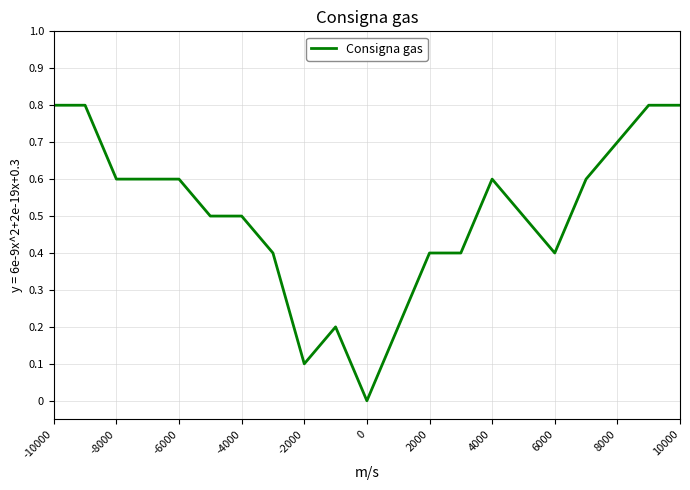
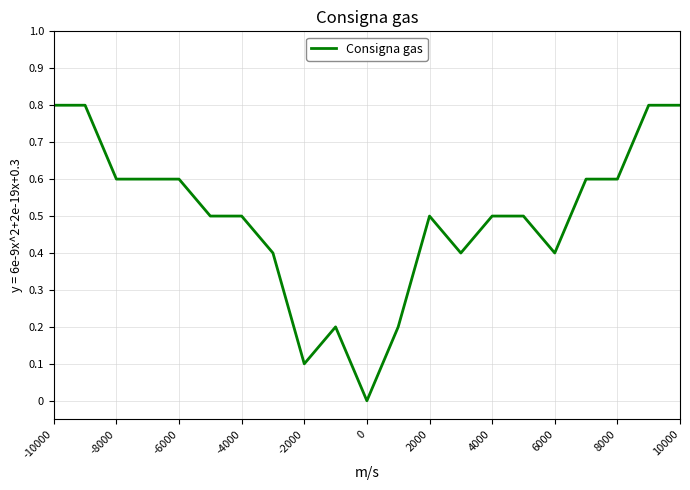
  {
    "-10000": 0.8,
    "-8000": 0.6,
    "-6000": 0.6,
    "-4000": 0.5,
    "-2000": 0.1,
    "0": 0.0,
-   "2000": 0.4,
-   "4000": 0.6,
+   "2000": 0.5,
+   "4000": 0.5,
    "6000": 0.4,
-   "8000": 0.7,
+   "8000": 0.6,
    "10000": 0.8
  }
